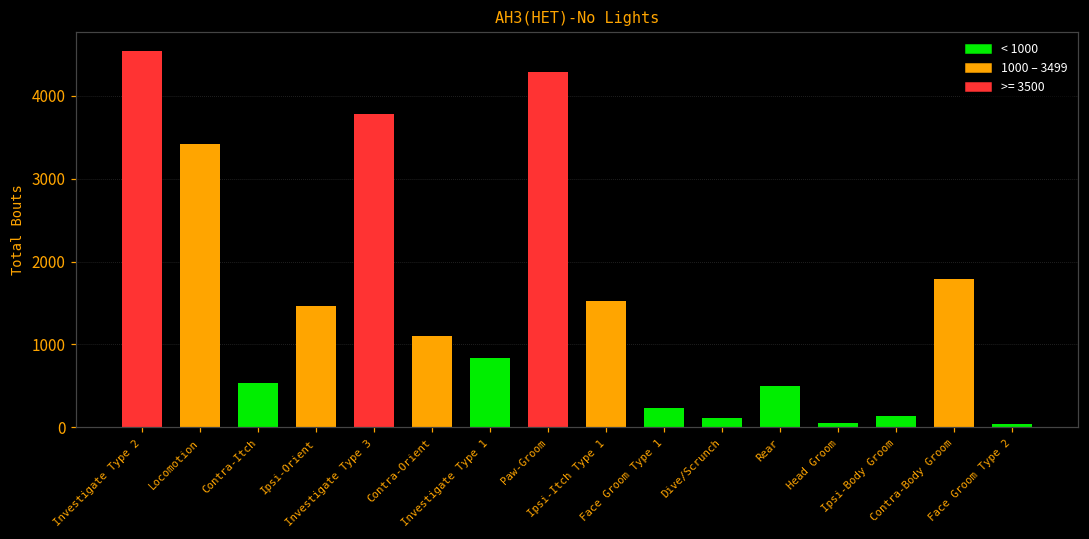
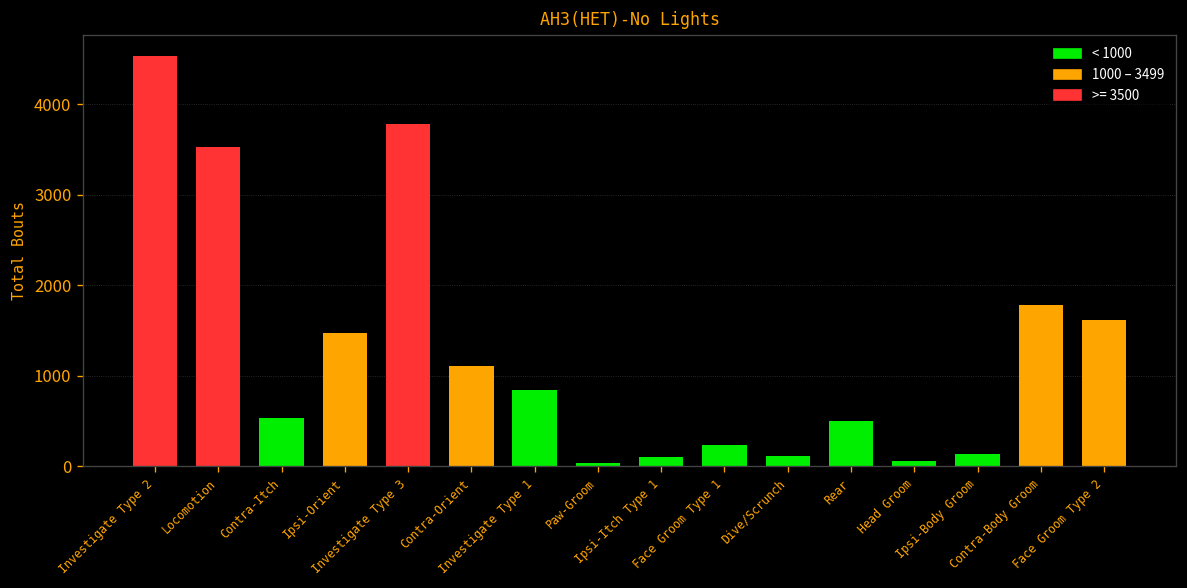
  {
    "Investigate Type 2": 4500,
-   "Locomotion": 3400,
+   "Locomotion": 3500,
    "Contra-Itch": 500,
    "Ipsi-Orient": 1500,
    "Investigate Type 3": 3800,
    "Contra-Orient": 1100,
    "Investigate Type 1": 800,
-   "Paw-Groom": 4300,
-   "Ipsi-Itch Type 1": 1500,
+   "Paw-Groom": 0,
+   "Ipsi-Itch Type 1": 100,
    "Face Groom Type 1": 200,
    "Dive/Scrunch": 100,
    "Rear": 500,
    "Head Groom": 100,
    "Ipsi-Body Groom": 100,
    "Contra-Body Groom": 1800,
-   "Face Groom Type 2": 0
+   "Face Groom Type 2": 1600
  }
